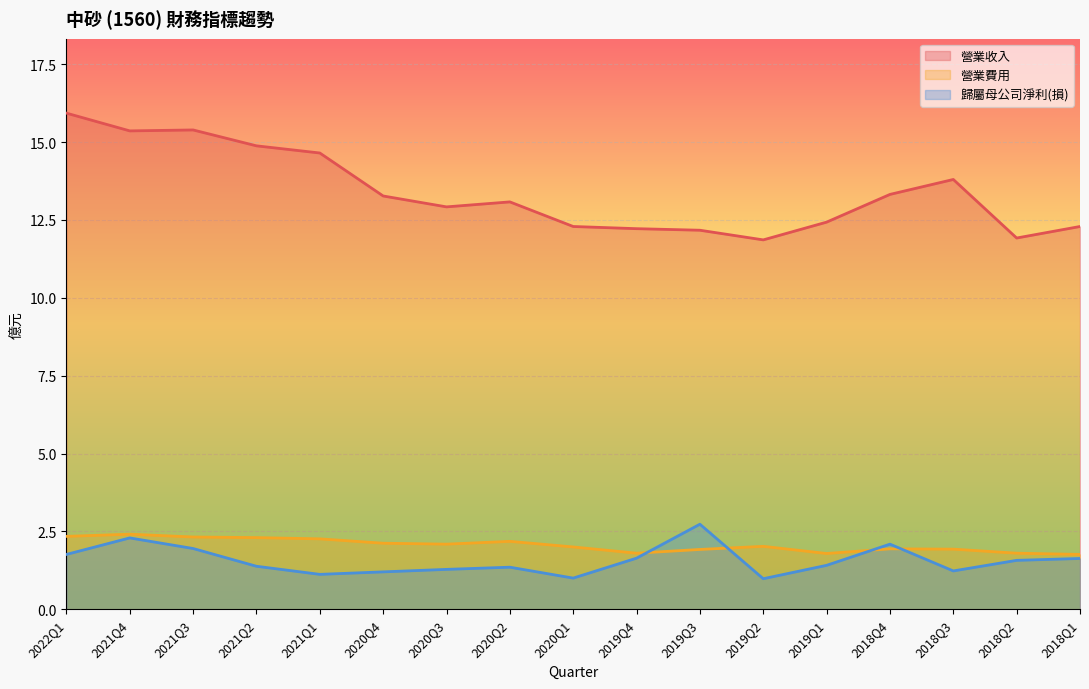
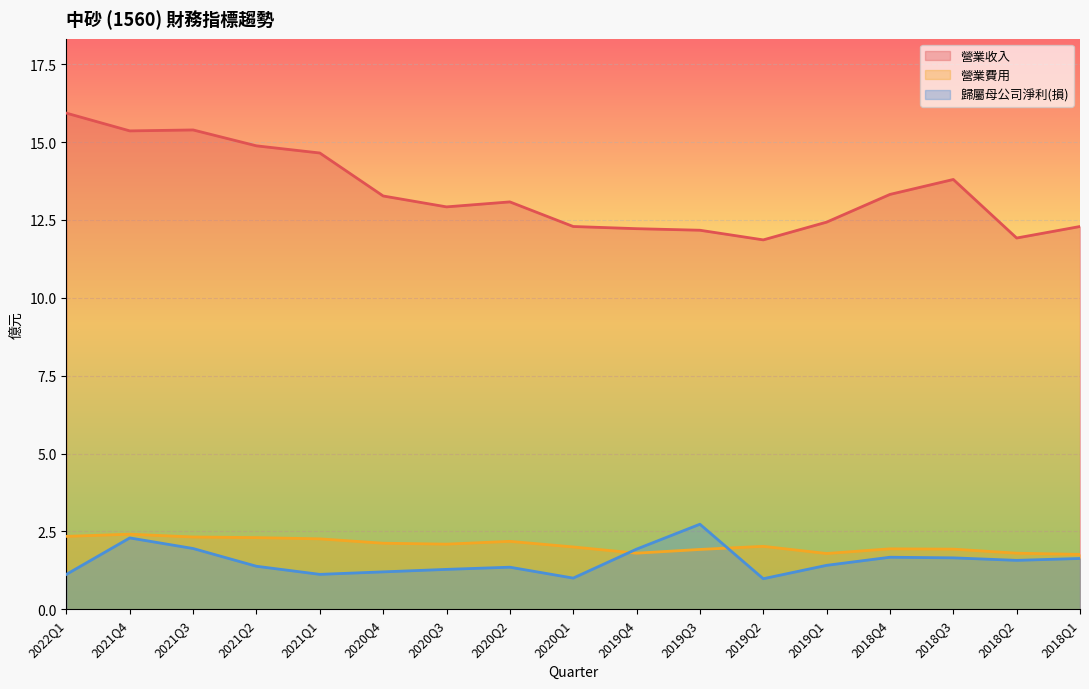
  {
    "歸屬母公司淨利(損)": {
-     "2022Q1": 1.8,
+     "2022Q1": 1.1,
      "2021Q4": 2.3,
      "2021Q3": 2.0,
      "2021Q2": 1.4,
      "2021Q1": 1.1,
      "2020Q4": 1.2,
      "2020Q3": 1.3,
      "2020Q2": 1.4,
      "2020Q1": 1.0,
-     "2019Q4": 1.6,
+     "2019Q4": 1.9,
      "2019Q3": 2.7,
      "2019Q2": 1.0,
      "2019Q1": 1.4,
-     "2018Q4": 2.1,
-     "2018Q3": 1.2,
+     "2018Q4": 1.7,
+     "2018Q3": 1.7,
      "2018Q2": 1.6,
      "2018Q1": 1.6
    }
  }
